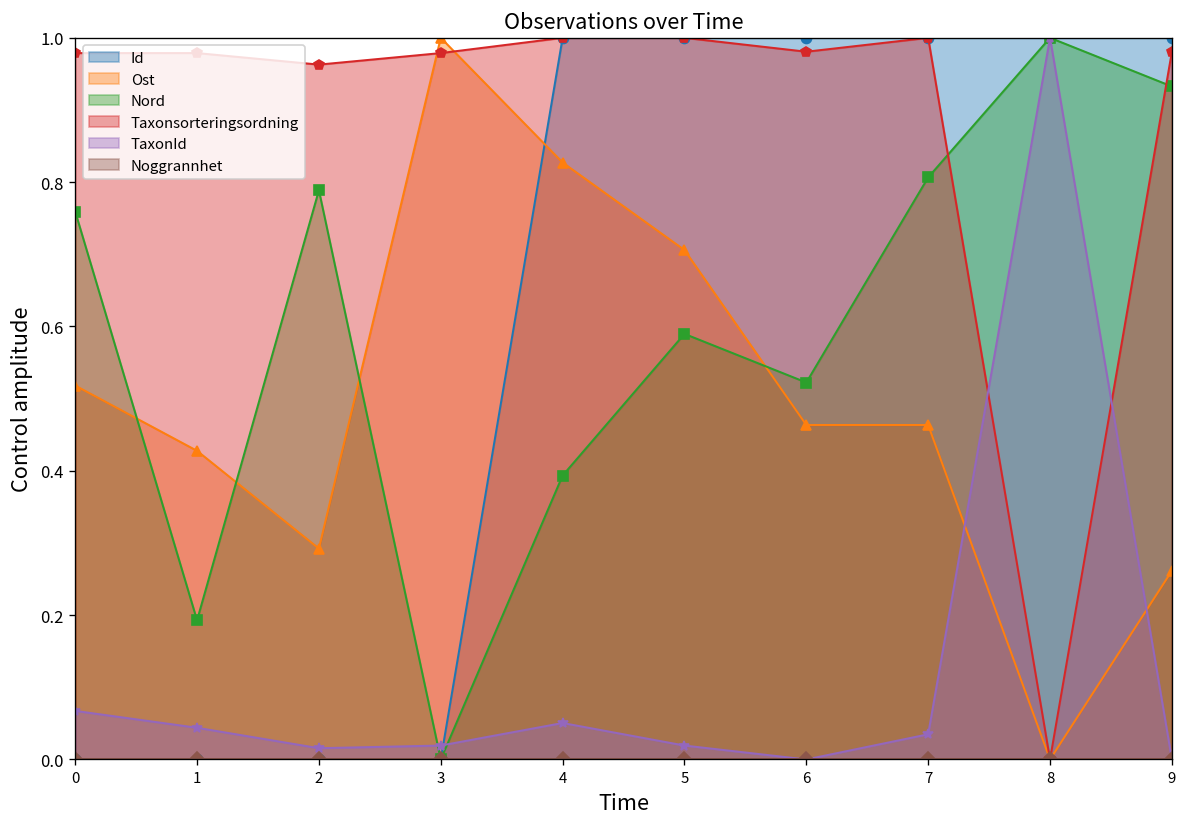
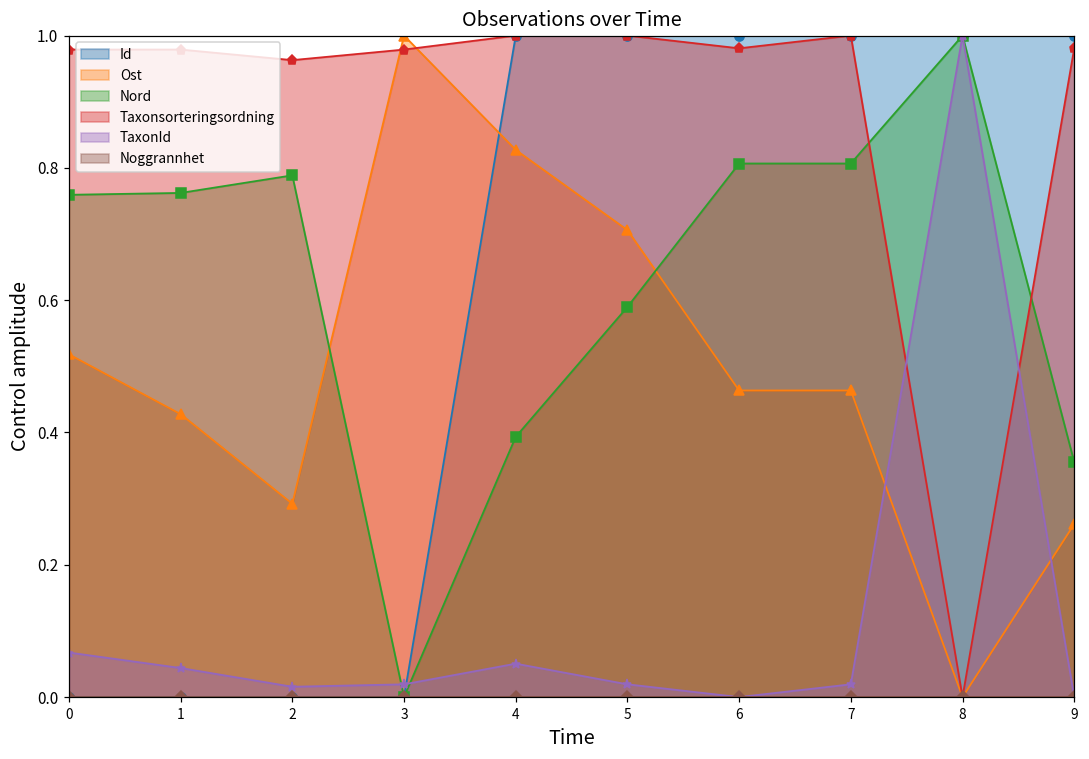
  {
    "Id": {
      "6": 1.00,
      "9": 1.00
    },
    "Nord": {
      "0": 0.76,
-     "1": 0.19,
+     "1": 0.76,
      "2": 0.79,
      "4": 0.39,
      "5": 0.59,
-     "6": 0.52,
+     "6": 0.81,
      "7": 0.81,
-     "9": 0.93
+     "9": 0.36
    },
    "TaxonId": {
      "0": 0.07,
      "1": 0.04,
      "2": 0.02,
      "3": 0.02,
      "4": 0.05,
      "5": 0.02,
-     "7": 0.03
+     "7": 0.02
    }
  }
